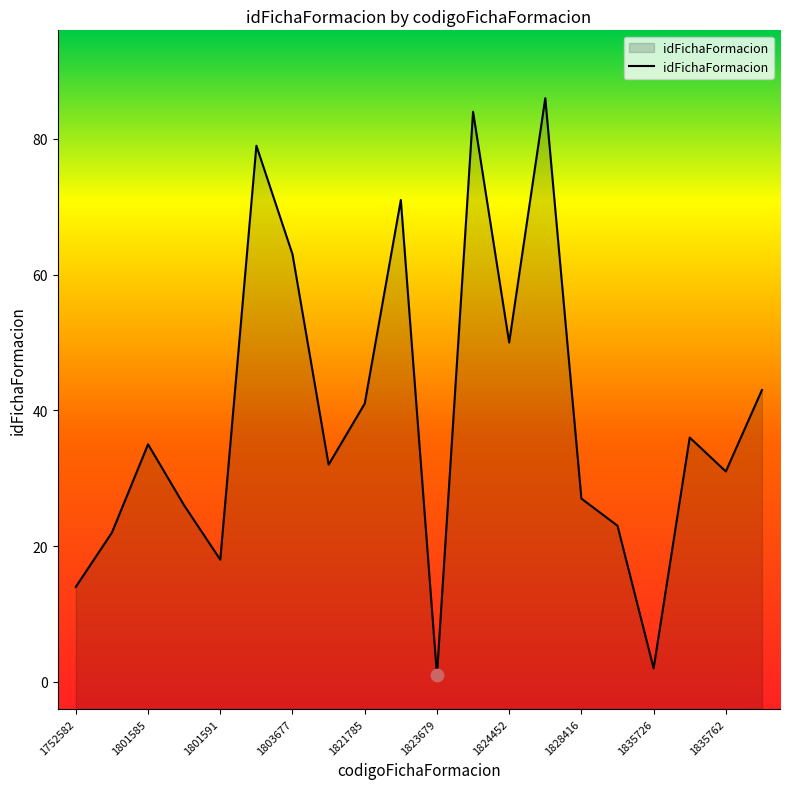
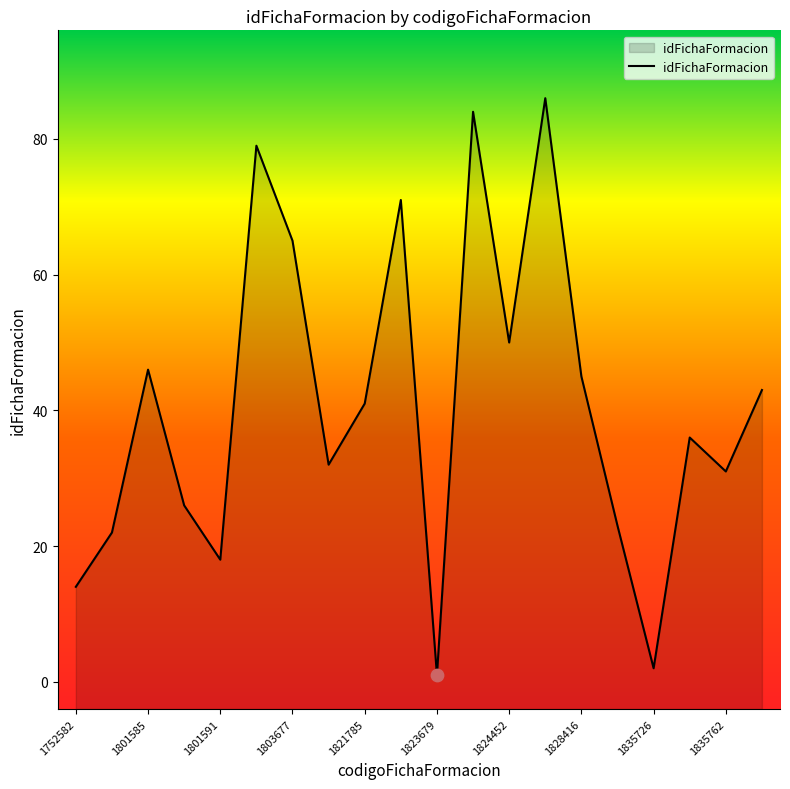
  {
    "idFichaFormacion": {
      "1752582": 14,
-     "1801585": 35,
+     "1801585": 46,
      "1801591": 18,
-     "1803677": 63,
+     "1803677": 65,
      "1821785": 41,
      "1824452": 50,
-     "1828416": 27,
+     "1828416": 45,
      "1835726": 2,
      "1835762": 31
    }
  }
